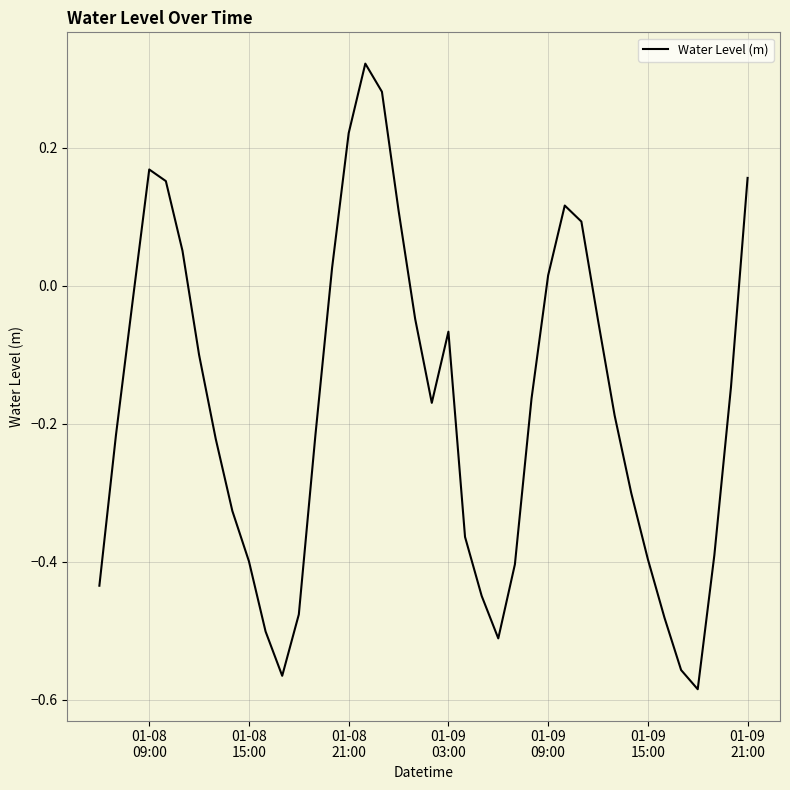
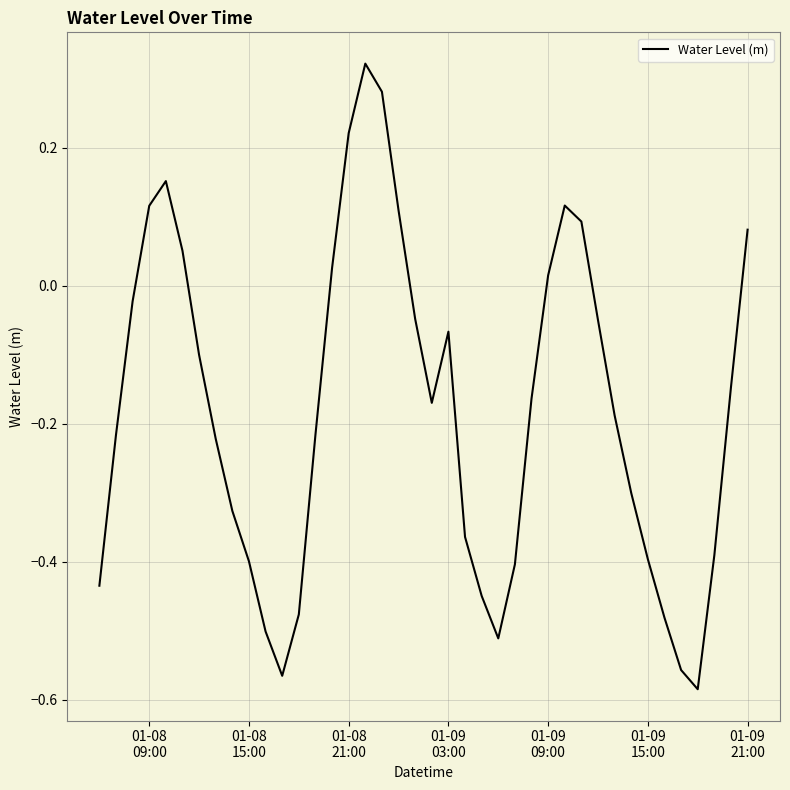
  {
-   "01-08 09:00": 0.17,
+   "01-08 09:00": 0.12,
    "01-08 15:00": -0.40,
    "01-08 21:00": 0.22,
    "01-09 03:00": -0.07,
    "01-09 09:00": 0.02,
    "01-09 15:00": -0.40,
-   "01-09 21:00": 0.16
+   "01-09 21:00": 0.08
  }
